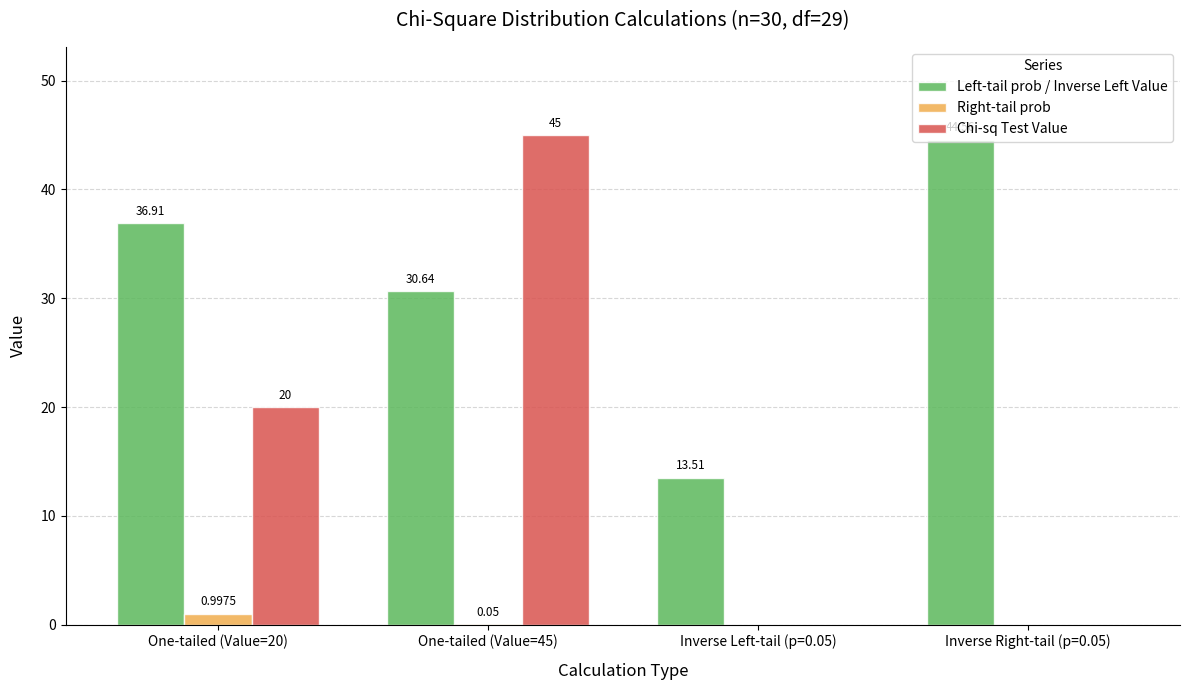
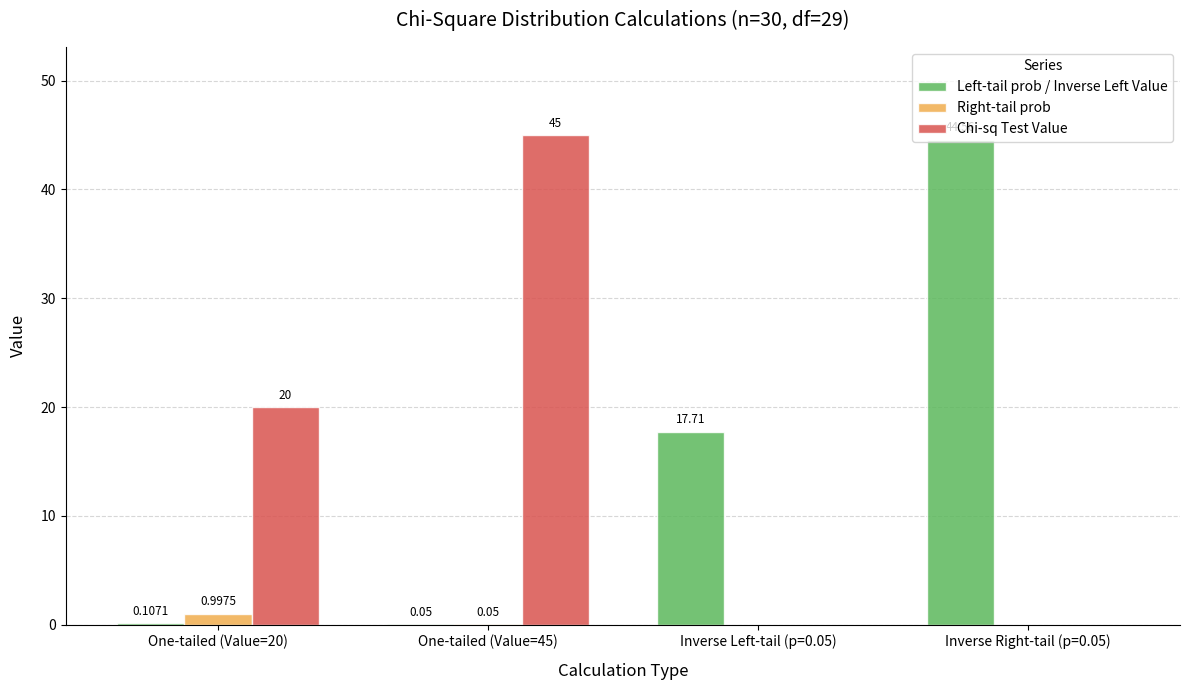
  {
    "Left-tail prob / Inverse Left Value": {
-     "One-tailed (Value=20)": 36.91,
-     "One-tailed (Value=45)": 30.64,
-     "Inverse Left-tail (p=0.05)": 13.51
+     "One-tailed (Value=20)": 0.1071,
+     "One-tailed (Value=45)": 0.05,
+     "Inverse Left-tail (p=0.05)": 17.71
    },
    "Right-tail prob": {
      "One-tailed (Value=20)": 0.9975,
      "One-tailed (Value=45)": 0.05
    },
    "Chi-sq Test Value": {
      "One-tailed (Value=20)": 20,
      "One-tailed (Value=45)": 45
    }
  }
